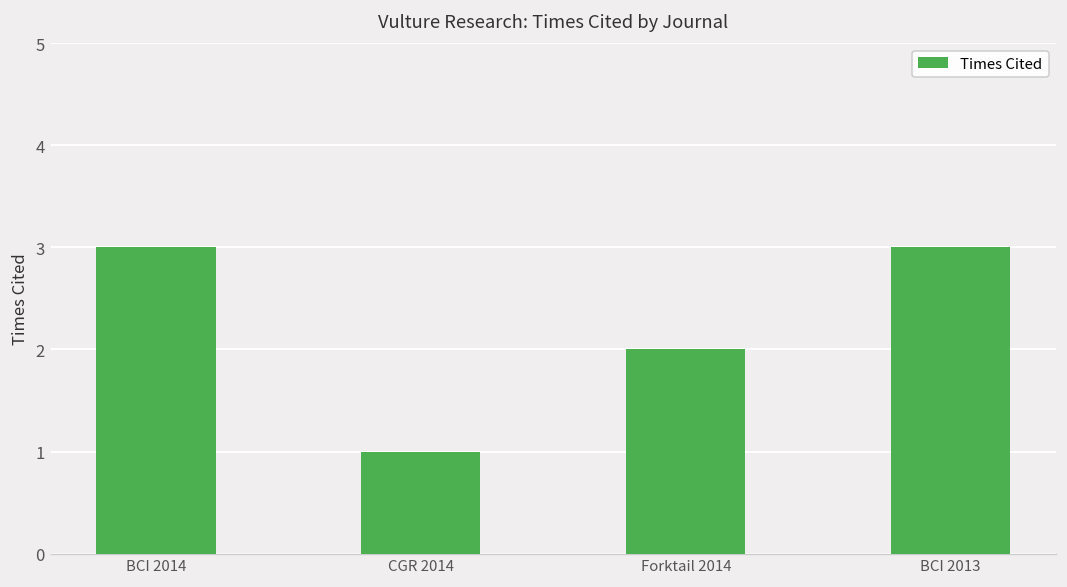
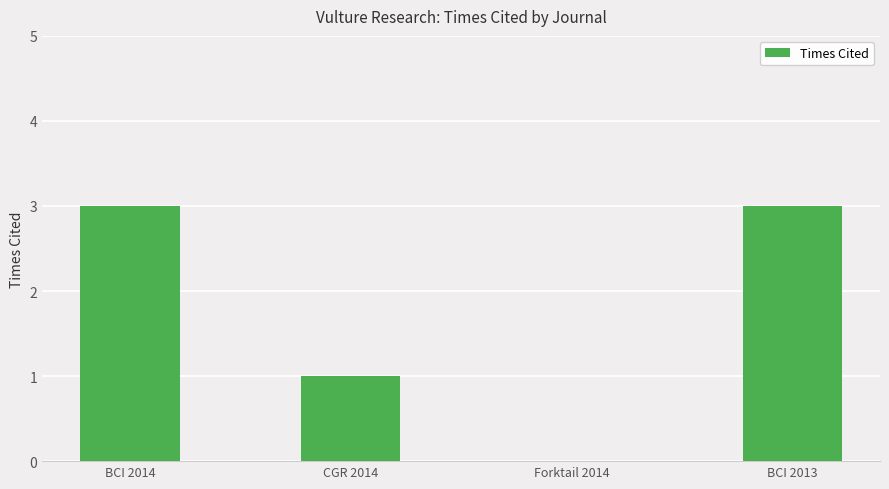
  {
    "BCI 2014": 3,
    "CGR 2014": 1,
-   "Forktail 2014": 2,
+   "Forktail 2014": 0,
    "BCI 2013": 3
  }
